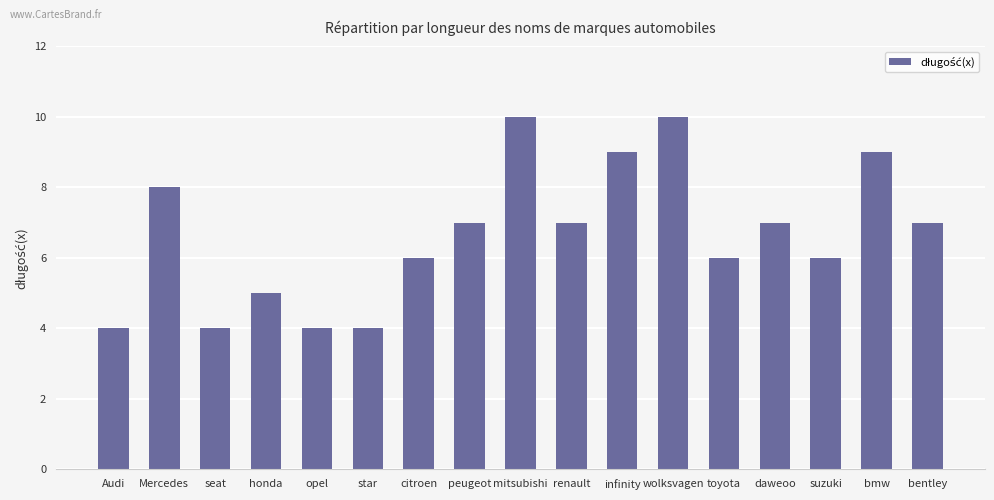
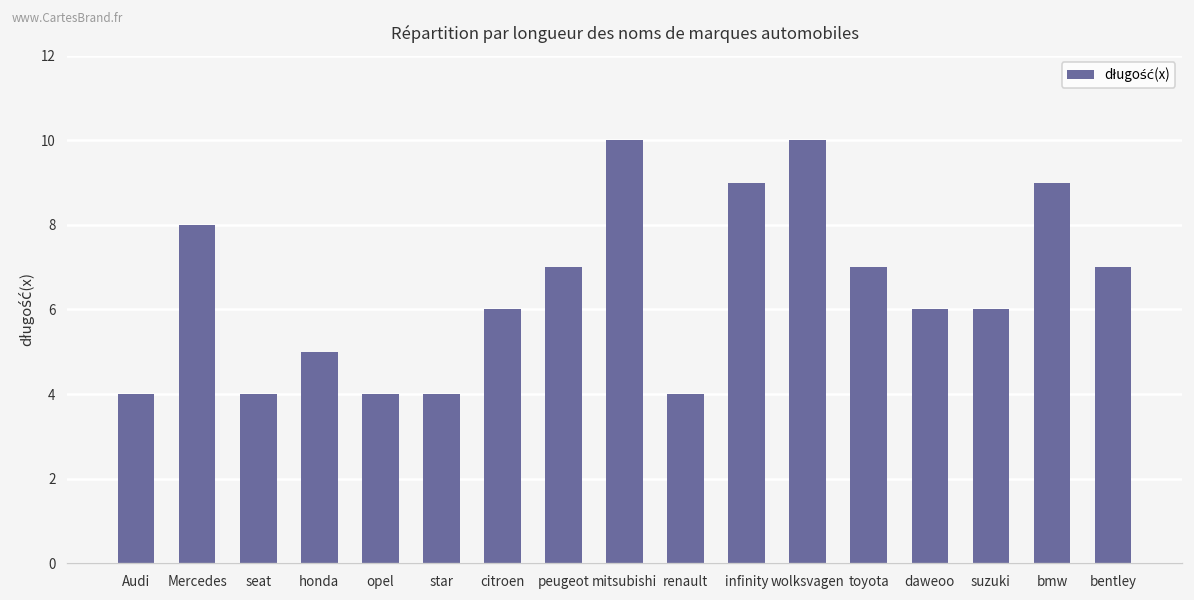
  {
    "Audi": 4,
    "Mercedes": 8,
    "seat": 4,
    "honda": 5,
    "opel": 4,
    "star": 4,
    "citroen": 6,
    "peugeot": 7,
    "mitsubishi": 10,
-   "renault": 7,
+   "renault": 4,
    "infinity": 9,
    "wolksvagen": 10,
-   "toyota": 6,
-   "daweoo": 7,
+   "toyota": 7,
+   "daweoo": 6,
    "suzuki": 6,
    "bmw": 9,
    "bentley": 7
  }
